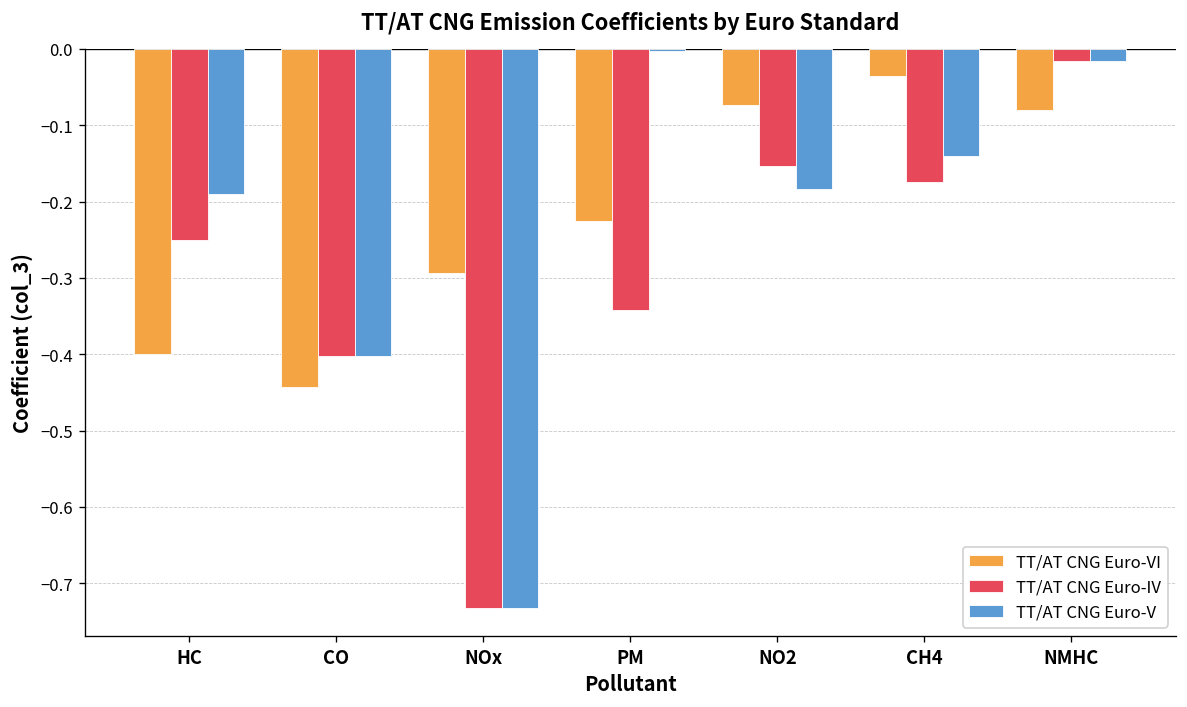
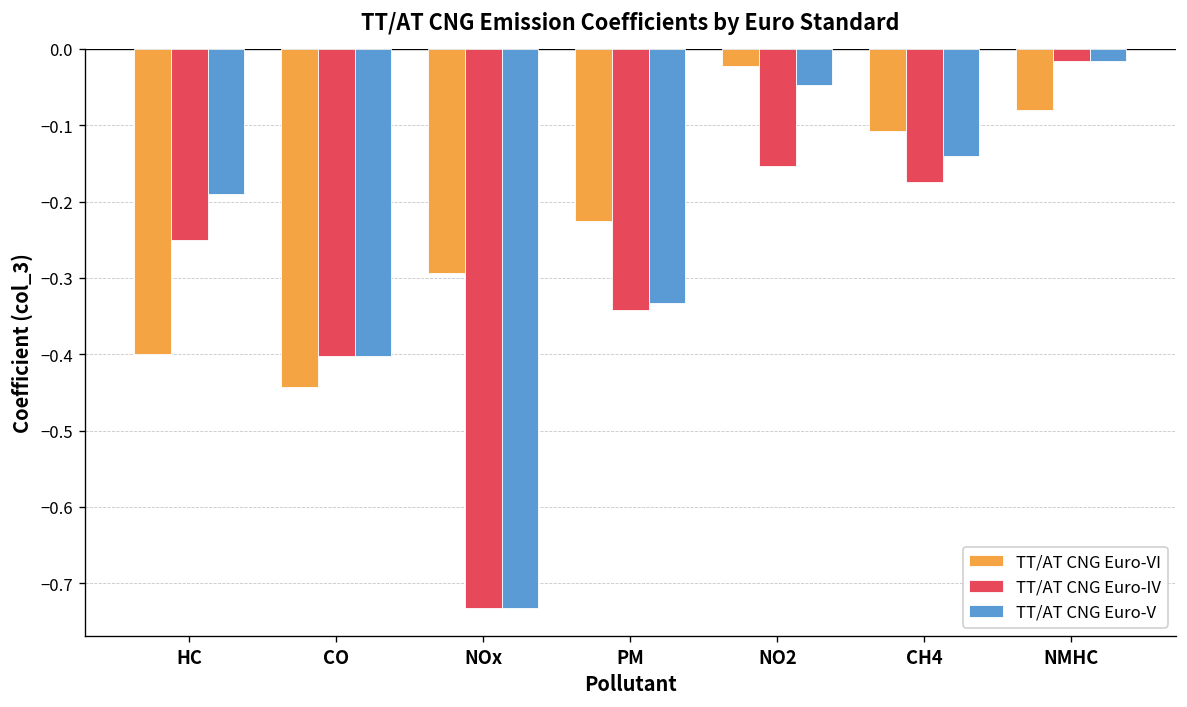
  {
    "TT/AT CNG Euro-VI": {
      "HC": -0.40,
      "CO": -0.44,
      "NOx": -0.29,
      "PM": -0.23,
-     "NO2": -0.07,
-     "CH4": -0.04,
+     "NO2": -0.02,
+     "CH4": -0.11,
      "NMHC": -0.08
    },
    "TT/AT CNG Euro-IV": {
      "HC": -0.25,
      "CO": -0.40,
      "NOx": -0.73,
      "PM": -0.34,
      "NO2": -0.15,
      "CH4": -0.17,
      "NMHC": -0.02
    },
    "TT/AT CNG Euro-V": {
      "HC": -0.19,
      "CO": -0.40,
      "NOx": -0.73,
-     "PM": 0.00,
-     "NO2": -0.18,
+     "PM": -0.33,
+     "NO2": -0.05,
      "CH4": -0.14,
      "NMHC": -0.02
    }
  }
